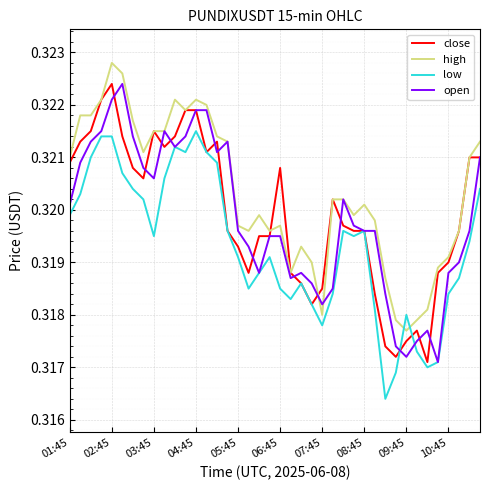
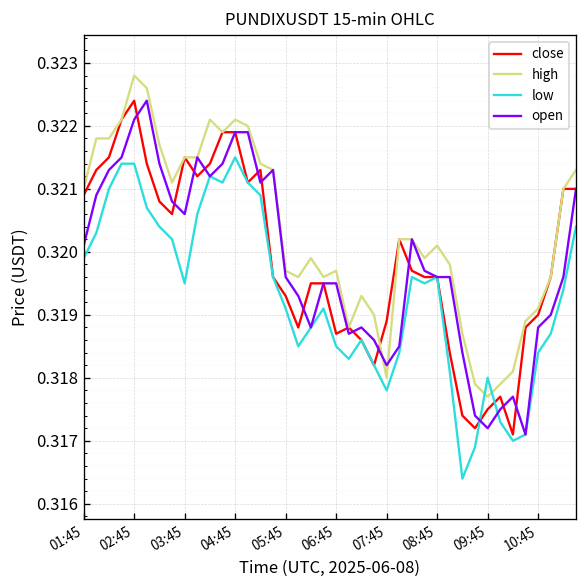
  {
    "close": {
      "01:45": 0.3209,
      "02:45": 0.3224,
      "05:45": 0.3193,
-     "06:45": 0.3208,
-     "07:45": 0.3185,
+     "06:45": 0.3187,
+     "07:45": 0.3189,
      "09:45": 0.3175,
      "10:45": 0.3190
    },
    "high": {
      "01:45": 0.3210,
      "02:45": 0.3228,
      "04:45": 0.3221,
      "05:45": 0.3197,
      "06:45": 0.3197,
      "07:45": 0.3180,
      "08:45": 0.3201,
      "09:45": 0.3177,
      "10:45": 0.3191
    },
    "low": {
      "01:45": 0.3199,
      "02:45": 0.3214,
      "03:45": 0.3195,
      "04:45": 0.3215,
      "05:45": 0.3191,
      "06:45": 0.3185,
      "07:45": 0.3178,
      "09:45": 0.3180,
      "10:45": 0.3184
    },
    "open": {
      "01:45": 0.3201,
      "02:45": 0.3221,
      "03:45": 0.3206,
      "05:45": 0.3196,
      "06:45": 0.3195,
      "07:45": 0.3182,
      "09:45": 0.3172,
      "10:45": 0.3188
    }
  }
